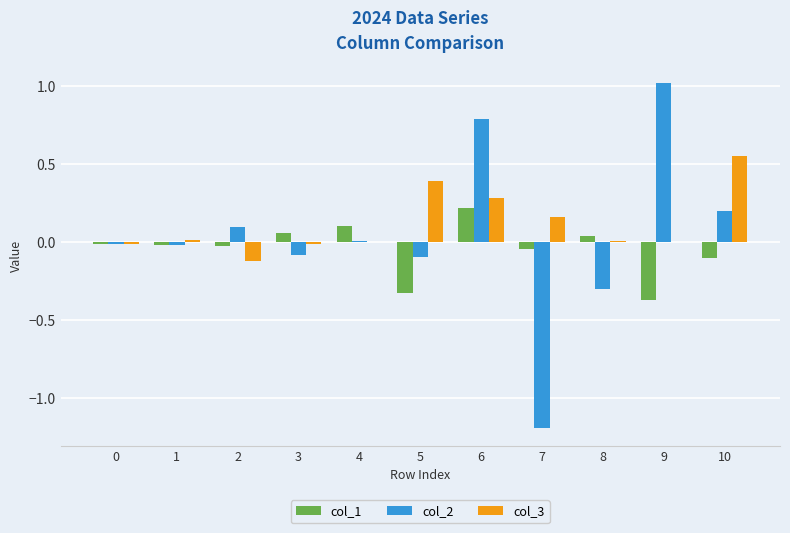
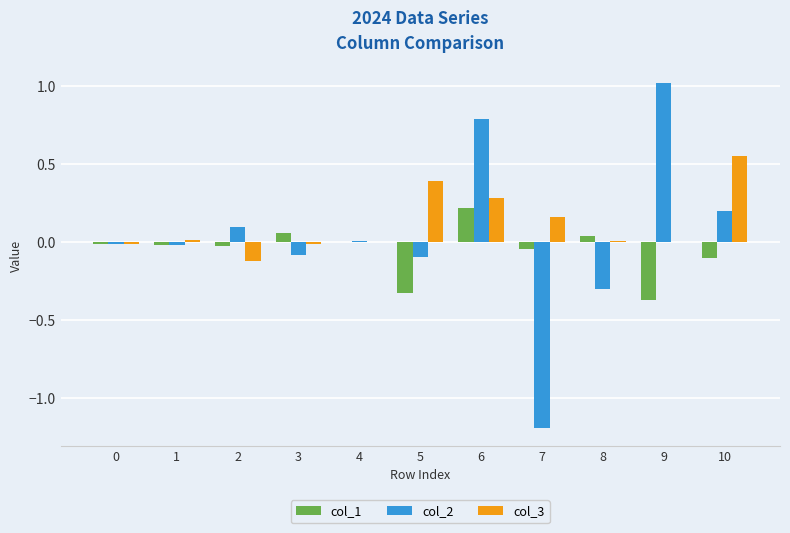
  {
    "col_1": {
      "2": -0.03,
      "3": 0.06,
-     "4": 0.10,
+     "4": 0.00,
      "5": -0.33,
      "6": 0.22,
      "7": -0.04,
      "8": 0.04,
      "9": -0.37,
      "10": -0.10
    },
    "col_2": {
      "1": -0.02,
      "2": 0.10,
      "3": -0.08,
      "5": -0.10,
      "6": 0.79,
      "7": -1.19,
      "8": -0.30,
      "9": 1.02,
      "10": 0.20
    },
    "col_3": {
      "2": -0.12,
      "5": 0.40,
      "6": 0.28,
      "7": 0.16,
      "10": 0.55
    }
  }
